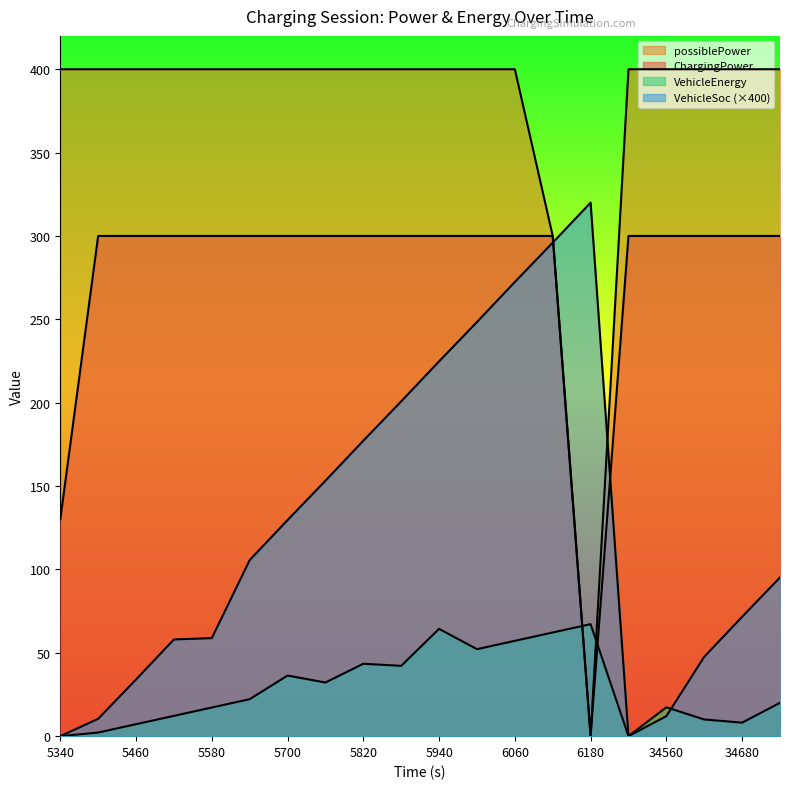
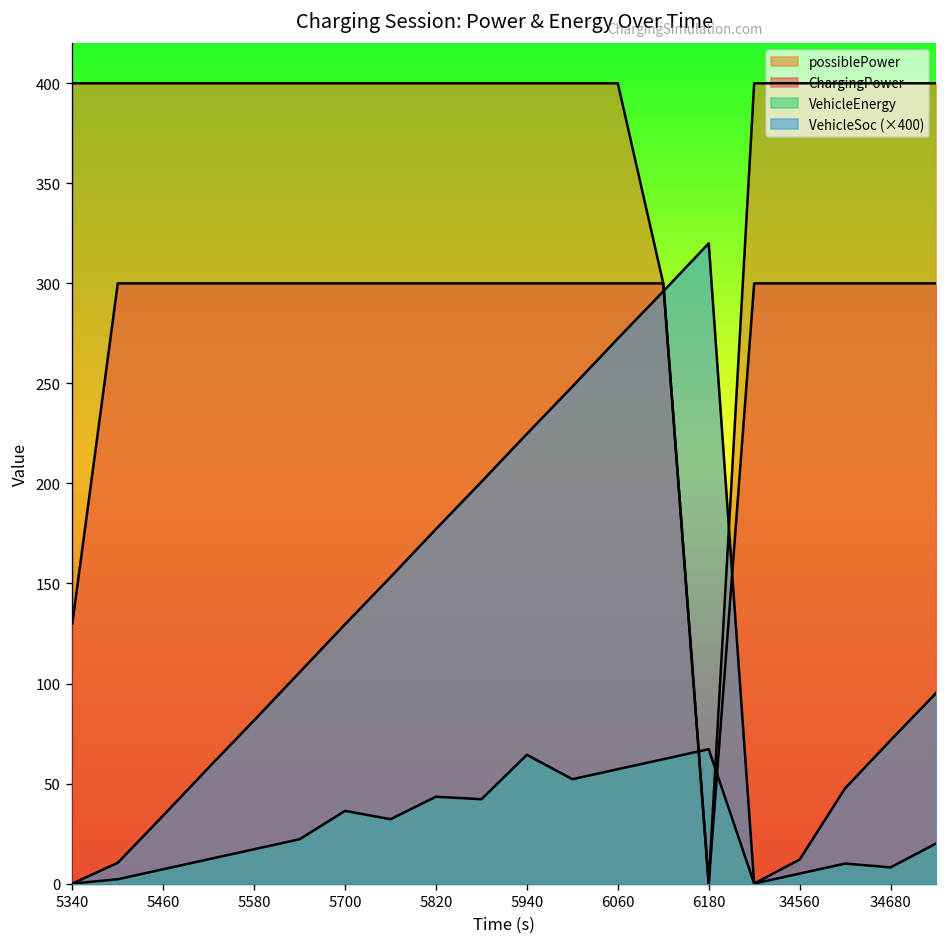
  {
    "VehicleEnergy": {
      "5460": 7,
      "5580": 17,
      "5700": 36,
      "5820": 43,
      "5940": 64,
      "6060": 57,
      "6180": 67,
-     "34560": 17,
+     "34560": 5,
      "34680": 8
    },
    "VehicleSoc (×400)": {
      "5460": 34,
-     "5580": 59,
+     "5580": 82,
      "5700": 130,
      "5820": 177,
      "5940": 225,
      "6060": 272,
      "6180": 320,
      "34560": 12,
      "34680": 72
    }
  }
